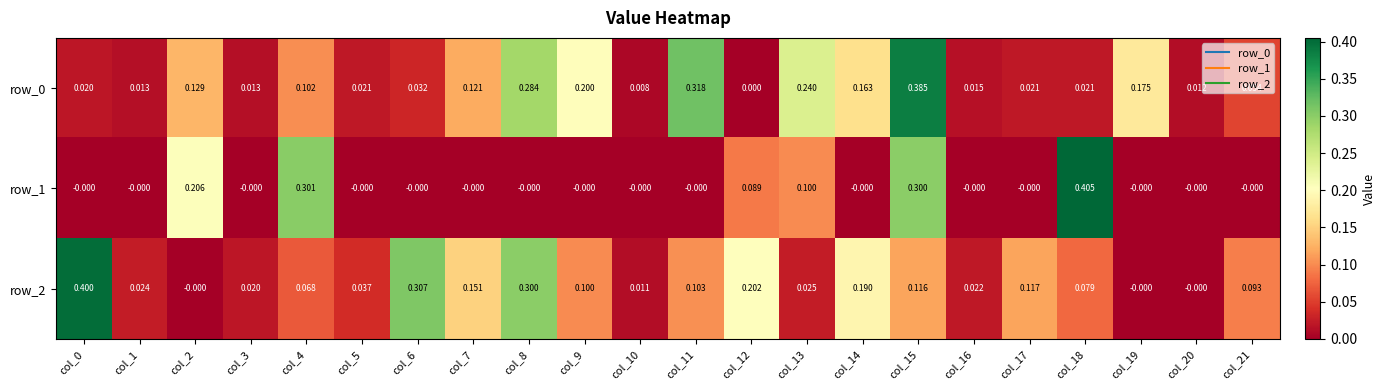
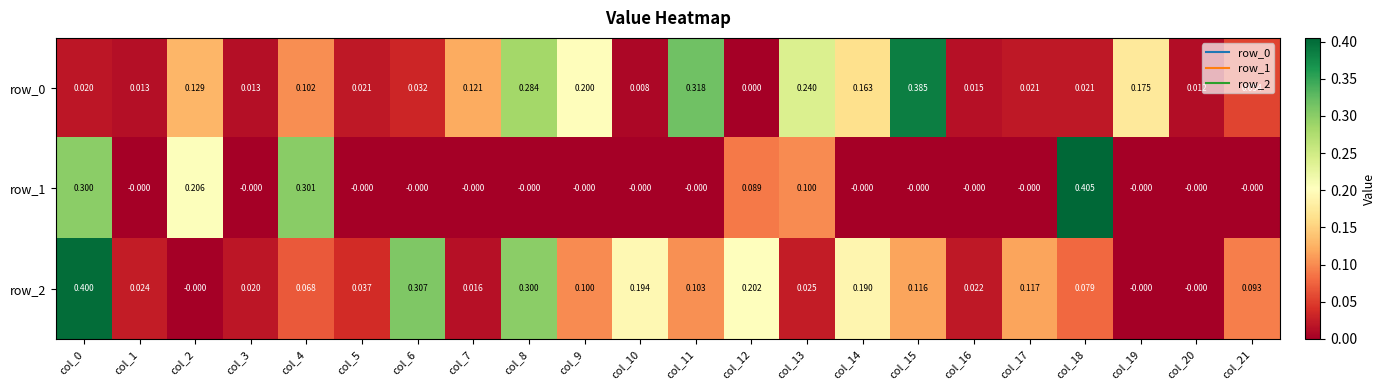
  {
    "row_0": {
      "col_0": 0.020,
      "col_1": 0.013,
      "col_2": 0.129,
      "col_3": 0.013,
      "col_4": 0.102,
      "col_5": 0.021,
      "col_6": 0.032,
      "col_7": 0.121,
      "col_8": 0.284,
      "col_9": 0.200,
      "col_10": 0.008,
      "col_11": 0.318,
      "col_12": 0.000,
      "col_13": 0.240,
      "col_14": 0.163,
      "col_15": 0.385,
      "col_16": 0.015,
      "col_17": 0.021,
      "col_18": 0.021,
      "col_19": 0.175
    },
    "row_1": {
-     "col_0": -0.000,
+     "col_0": 0.300,
      "col_1": -0.000,
      "col_2": 0.206,
      "col_3": -0.000,
      "col_4": 0.301,
      "col_5": -0.000,
      "col_6": -0.000,
      "col_7": -0.000,
      "col_8": -0.000,
      "col_9": -0.000,
      "col_10": -0.000,
      "col_11": -0.000,
      "col_12": 0.089,
      "col_13": 0.100,
      "col_14": -0.000,
-     "col_15": 0.300,
+     "col_15": -0.000,
      "col_16": -0.000,
      "col_17": -0.000,
      "col_18": 0.405,
      "col_19": -0.000,
      "col_20": -0.000,
      "col_21": -0.000
    },
    "row_2": {
      "col_0": 0.400,
      "col_1": 0.024,
      "col_2": -0.000,
      "col_3": 0.020,
      "col_4": 0.068,
      "col_5": 0.037,
      "col_6": 0.307,
-     "col_7": 0.151,
+     "col_7": 0.016,
      "col_8": 0.300,
      "col_9": 0.100,
-     "col_10": 0.011,
+     "col_10": 0.194,
      "col_11": 0.103,
      "col_12": 0.202,
      "col_13": 0.025,
      "col_14": 0.190,
      "col_15": 0.116,
      "col_16": 0.022,
      "col_17": 0.117,
      "col_18": 0.079,
      "col_19": -0.000,
      "col_20": -0.000,
      "col_21": 0.093
    }
  }
